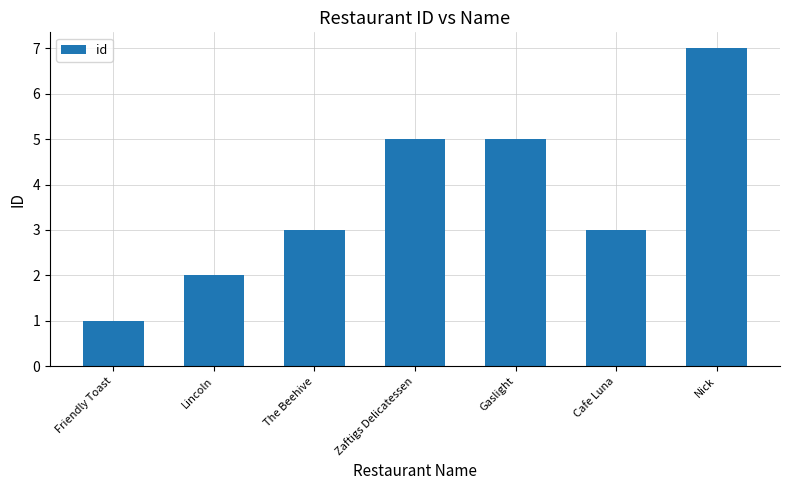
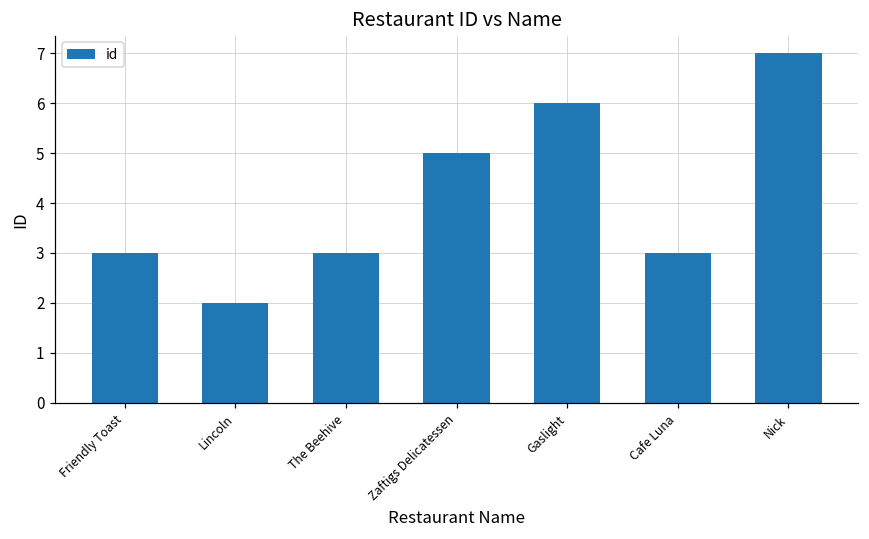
  {
-   "Friendly Toast": 1,
+   "Friendly Toast": 3,
    "Lincoln": 2,
    "The Beehive": 3,
    "Zaftigs Delicatessen": 5,
-   "Gaslight": 5,
+   "Gaslight": 6,
    "Cafe Luna": 3,
    "Nick": 7
  }
